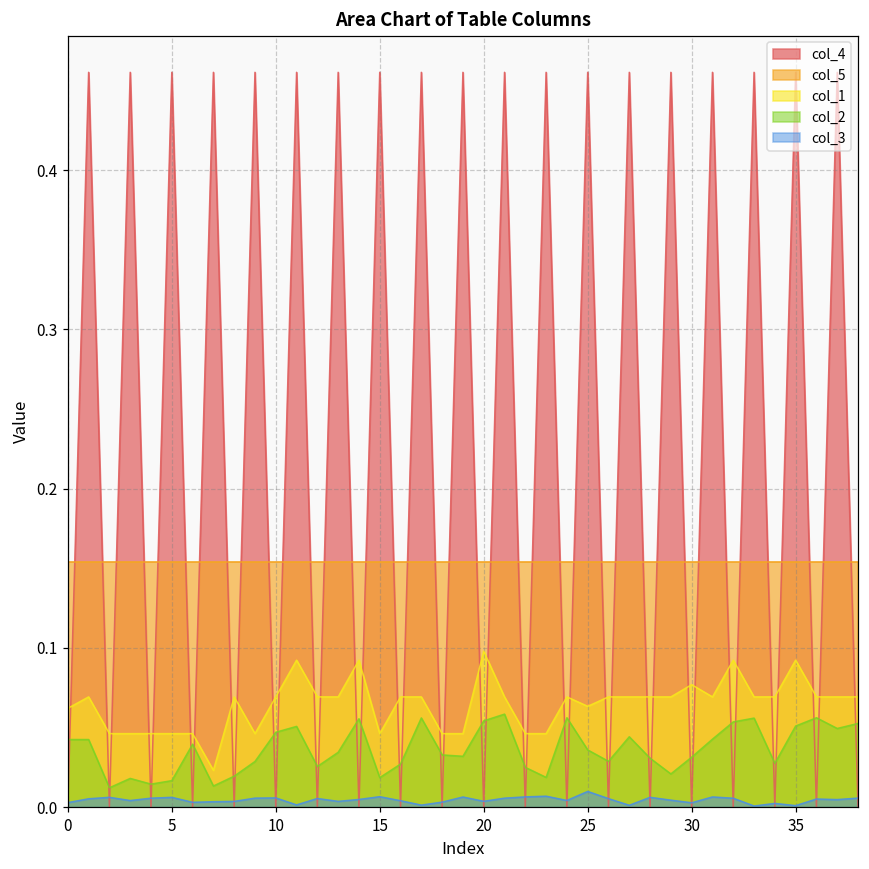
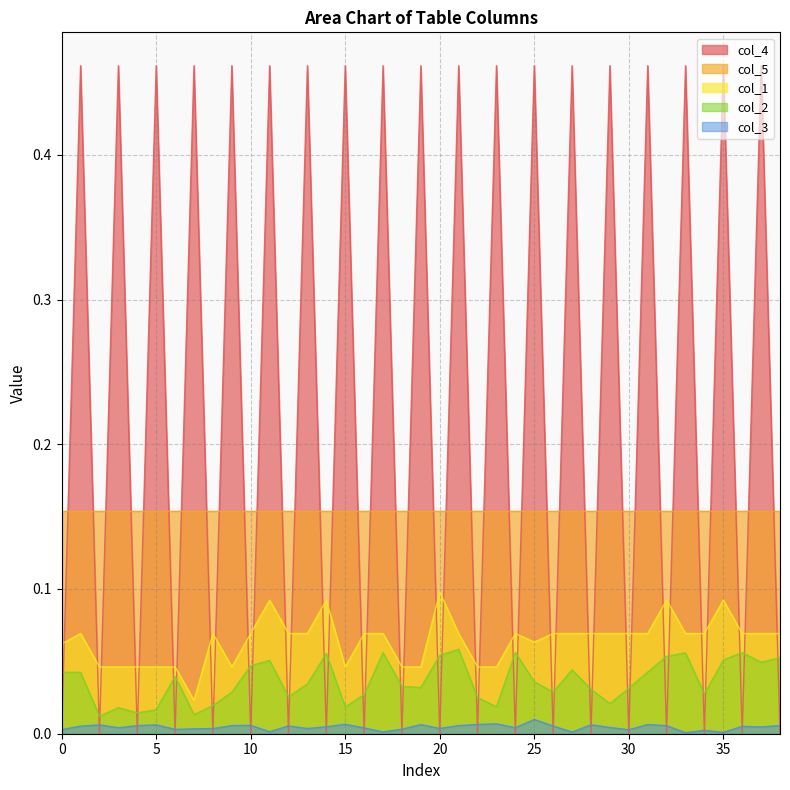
  {
    "col_4": {
      "0": 0.000,
      "5": 0.462,
      "10": 0.000,
      "15": 0.462,
      "20": 0.000,
      "25": 0.462,
      "30": 0.000
    },
    "col_5": {
      "0": 0.154,
      "5": 0.154,
      "10": 0.154,
      "15": 0.154,
      "20": 0.154,
      "25": 0.154,
      "30": 0.154,
      "35": 0.154
    },
    "col_1": {
      "0": 0.062,
      "5": 0.046,
      "10": 0.069,
      "15": 0.046,
      "20": 0.098,
      "25": 0.063,
-     "30": 0.077,
+     "30": 0.069,
      "35": 0.092
    },
    "col_2": {
      "0": 0.042,
      "5": 0.017,
      "10": 0.047,
      "15": 0.019,
      "20": 0.054,
      "25": 0.036,
      "30": 0.031,
      "35": 0.051
    },
    "col_3": {
      "0": 0.003,
      "5": 0.006,
      "10": 0.006,
      "15": 0.007,
      "20": 0.004,
      "25": 0.010,
      "30": 0.003,
      "35": 0.001
    }
  }
